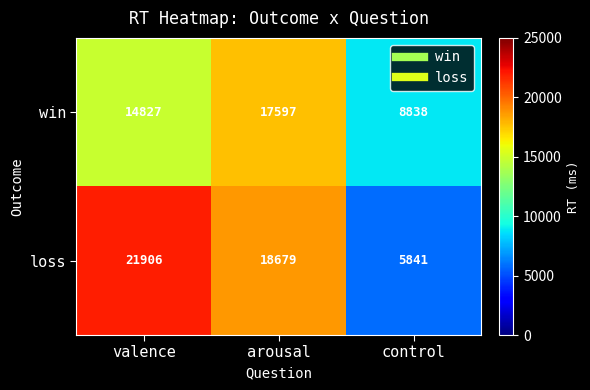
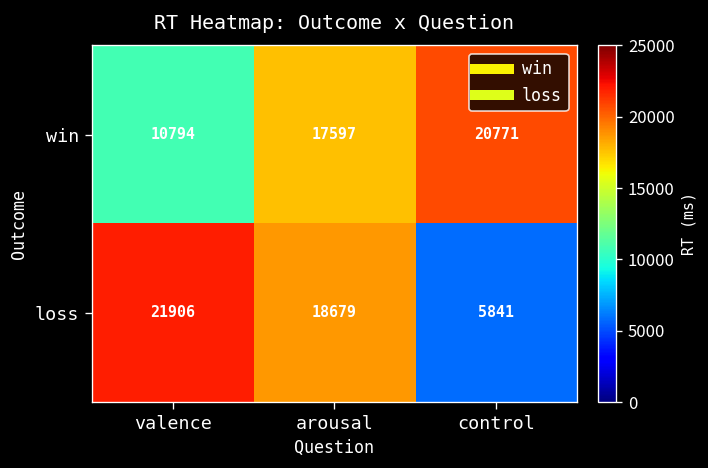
  {
    "win": {
-     "valence": 14827,
+     "valence": 10794,
      "arousal": 17597,
-     "control": 8838
+     "control": 20771
    },
    "loss": {
      "valence": 21906,
      "arousal": 18679,
      "control": 5841
    }
  }
